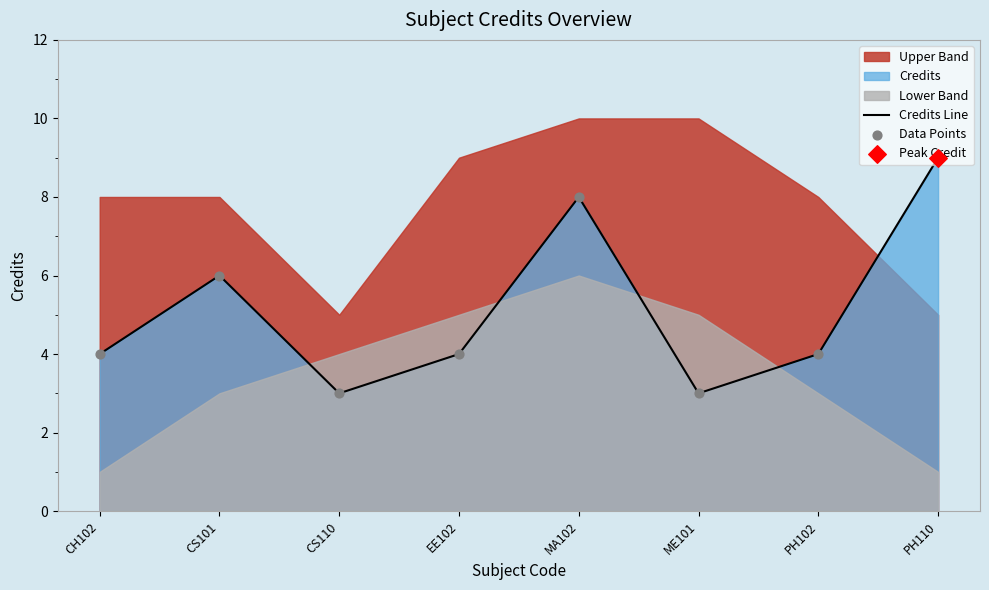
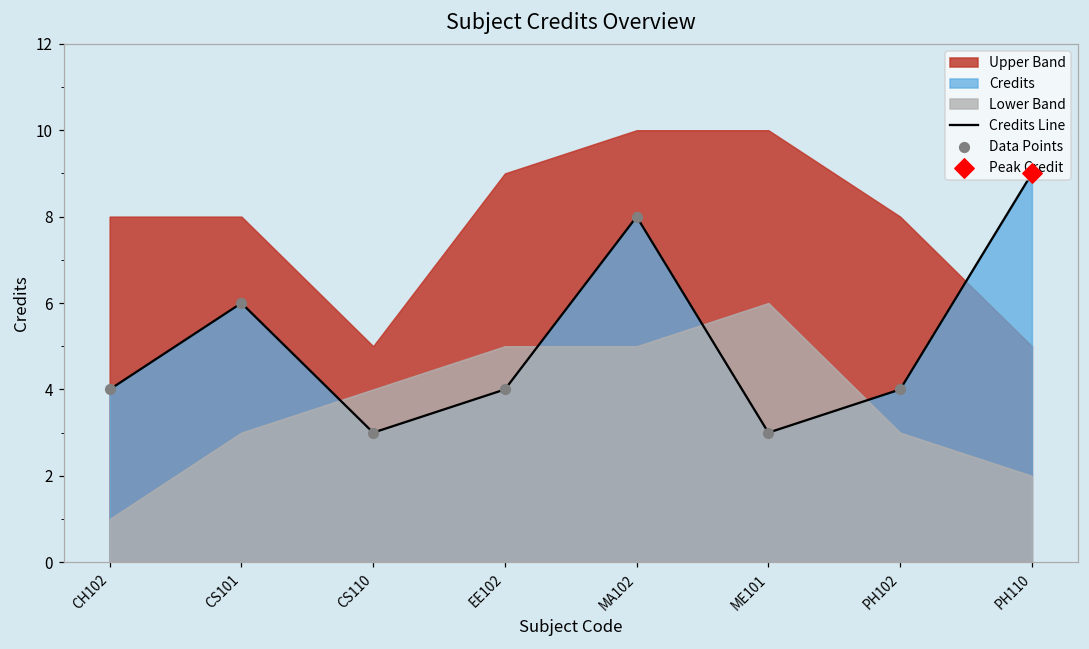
  {
    "Upper Band": {
      "CH102": 8,
      "CS101": 8,
      "CS110": 5,
      "EE102": 9,
      "MA102": 10,
      "ME101": 10,
      "PH102": 8,
      "PH110": 5
    },
    "Data Points": {
      "CH102": 4,
      "CS101": 6,
      "CS110": 3,
      "EE102": 4,
      "MA102": 8,
      "ME101": 3,
      "PH102": 4
    },
    "Lower Band": {
      "CH102": 1,
      "CS101": 3,
      "CS110": 4,
      "EE102": 5,
-     "MA102": 6,
-     "ME101": 5,
+     "MA102": 5,
+     "ME101": 6,
      "PH102": 3,
-     "PH110": 1
+     "PH110": 2
    }
  }
